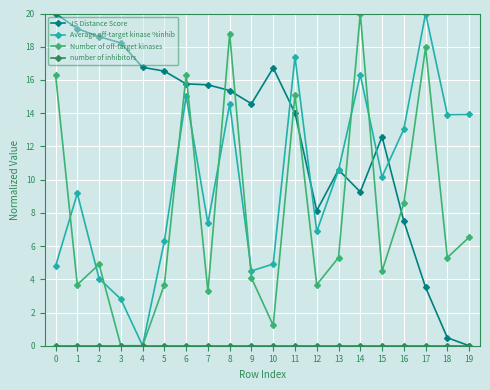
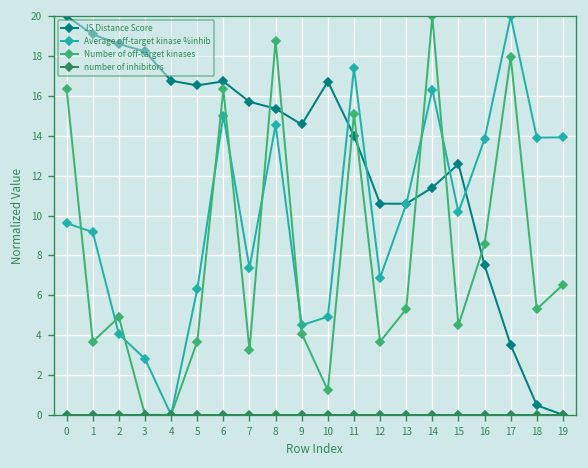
  {
    "JS Distance Score": {
      "0": 20.0,
      "4": 16.8,
      "5": 16.5,
-     "6": 15.8,
+     "6": 16.7,
      "7": 15.7,
      "8": 15.4,
      "9": 14.6,
      "10": 16.7,
      "11": 14.0,
-     "12": 8.1,
-     "14": 9.3,
+     "12": 10.6,
+     "14": 11.4,
      "15": 12.6,
      "16": 7.5,
      "17": 3.5,
      "18": 0.5
    },
    "Average off-target kinase %inhib": {
-     "0": 4.8,
+     "0": 9.6,
      "1": 9.2,
      "2": 4.0,
      "3": 2.8,
      "5": 6.3,
      "6": 15.0,
      "7": 7.4,
      "8": 14.6,
      "9": 4.5,
      "10": 4.9,
      "11": 17.4,
      "12": 6.9,
      "14": 16.3,
      "15": 10.2,
-     "16": 13.0,
+     "16": 13.8,
      "17": 20.0,
      "18": 13.9,
      "19": 13.9
    }
  }
